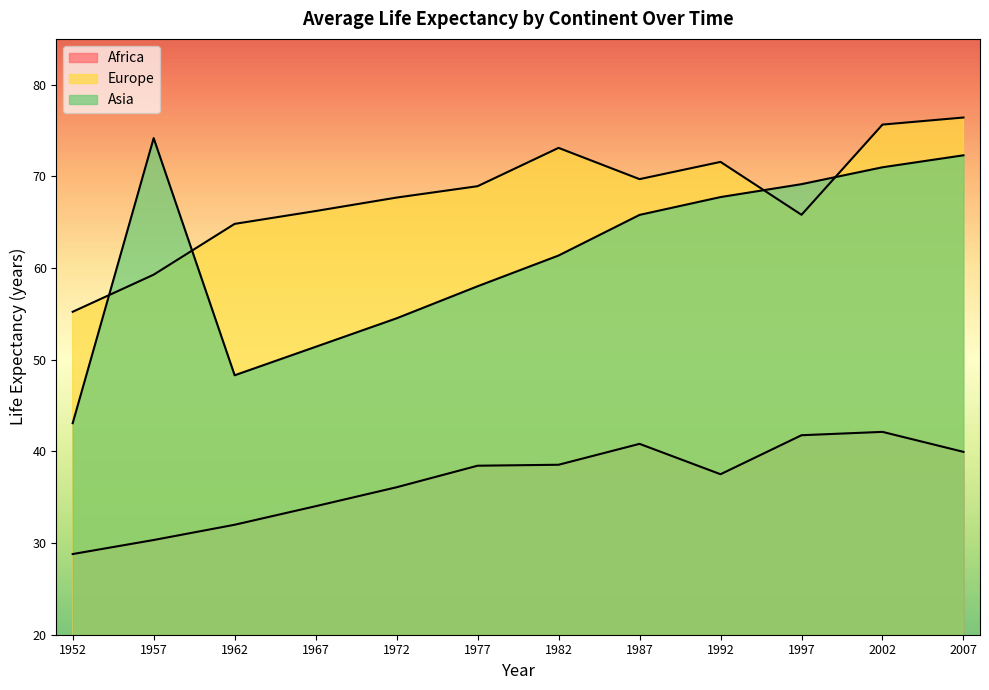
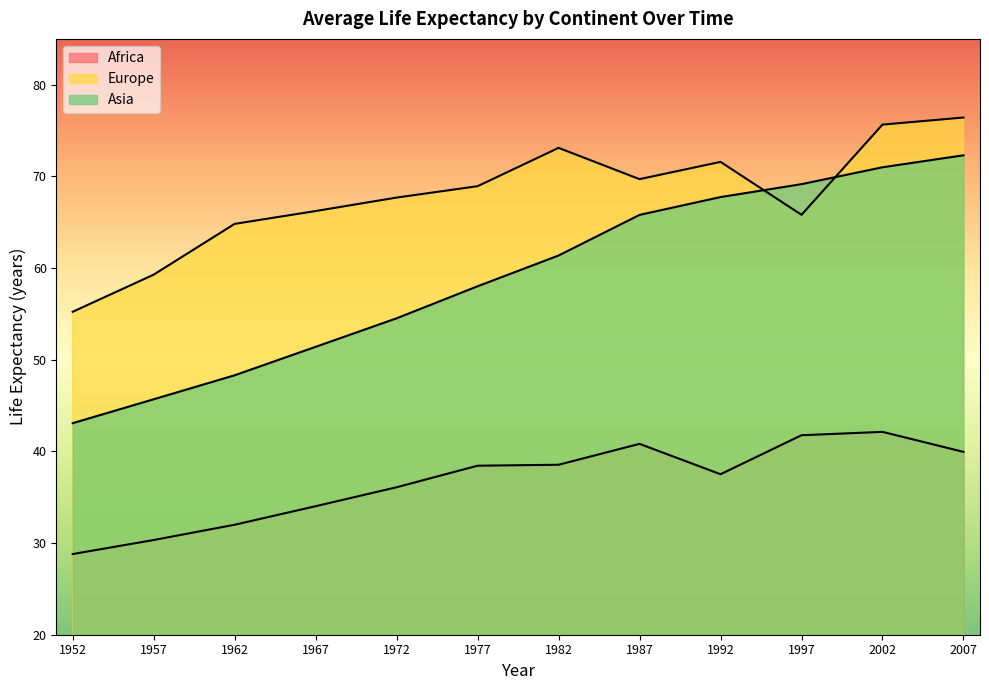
  {
    "Africa": {
      "1952": 29,
      "1957": 30,
      "1962": 32,
      "1967": 34,
      "1972": 36,
      "1977": 38,
      "1982": 39,
      "1987": 41,
      "1992": 38,
      "1997": 42,
      "2002": 42,
      "2007": 40
    },
    "Europe": {
      "1952": 55,
      "1957": 59,
      "1962": 65,
      "1967": 66,
      "1972": 68,
      "1977": 69,
      "1982": 73,
      "1987": 70,
      "1992": 72,
      "1997": 66,
      "2002": 76,
      "2007": 76
    },
    "Asia": {
      "1952": 43,
-     "1957": 74,
+     "1957": 46,
      "1962": 48,
      "1967": 51,
      "1972": 55,
      "1977": 58,
      "1982": 61,
      "1987": 66,
      "1992": 68,
      "1997": 69,
      "2002": 71,
      "2007": 72
    }
  }
